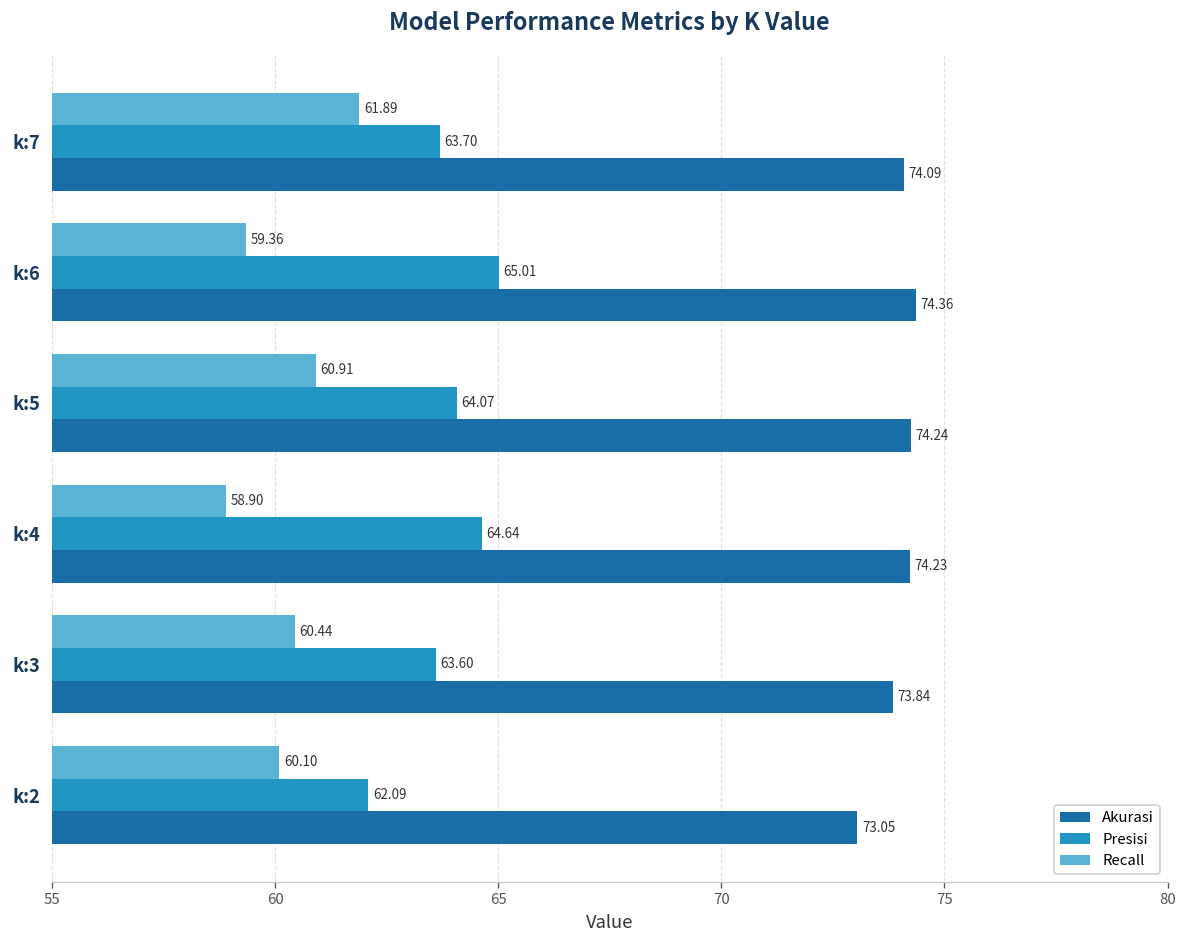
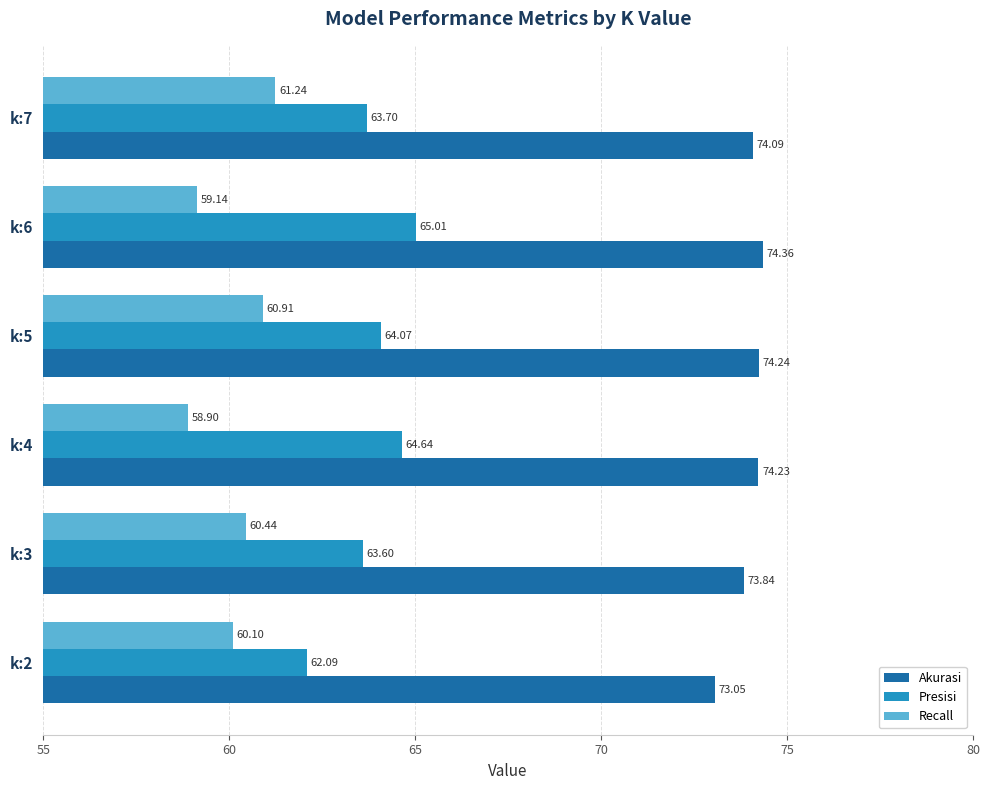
  {
    "Recall": {
-     "k:7": 61.89,
-     "k:6": 59.36,
+     "k:7": 61.24,
+     "k:6": 59.14,
      "k:5": 60.91,
      "k:4": 58.90,
      "k:3": 60.44,
      "k:2": 60.10
    }
  }
